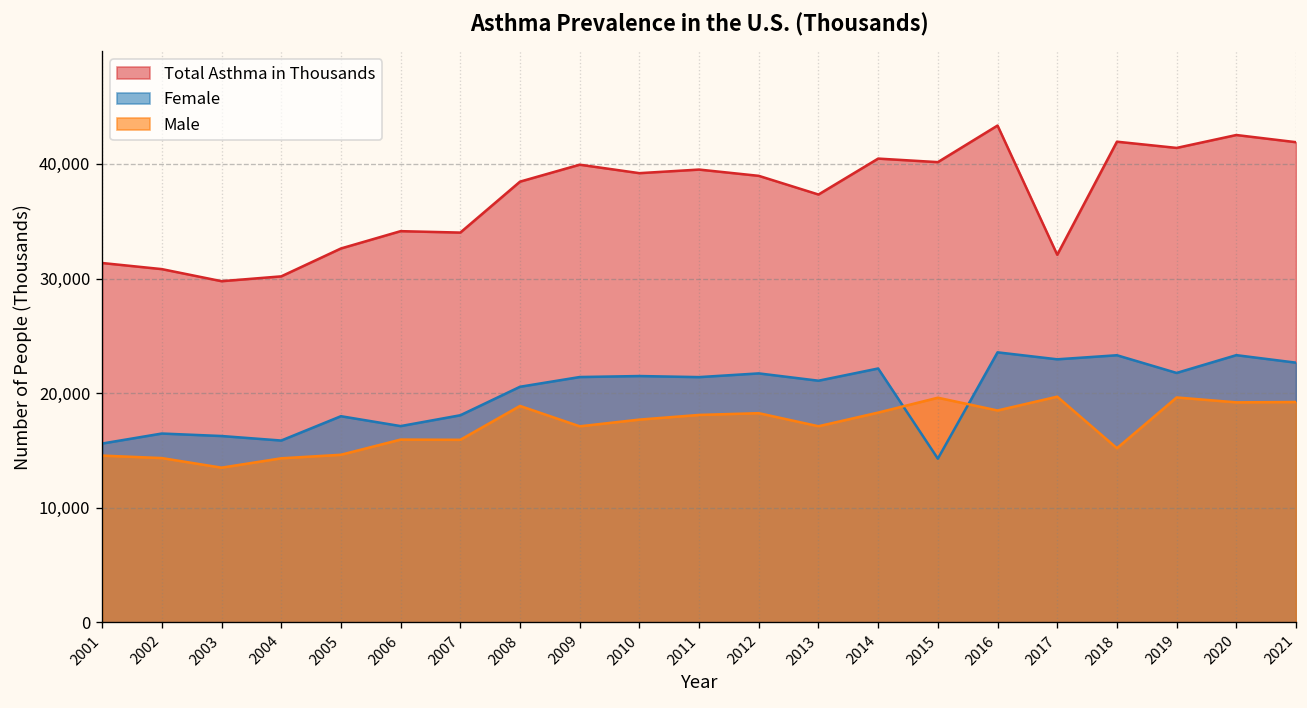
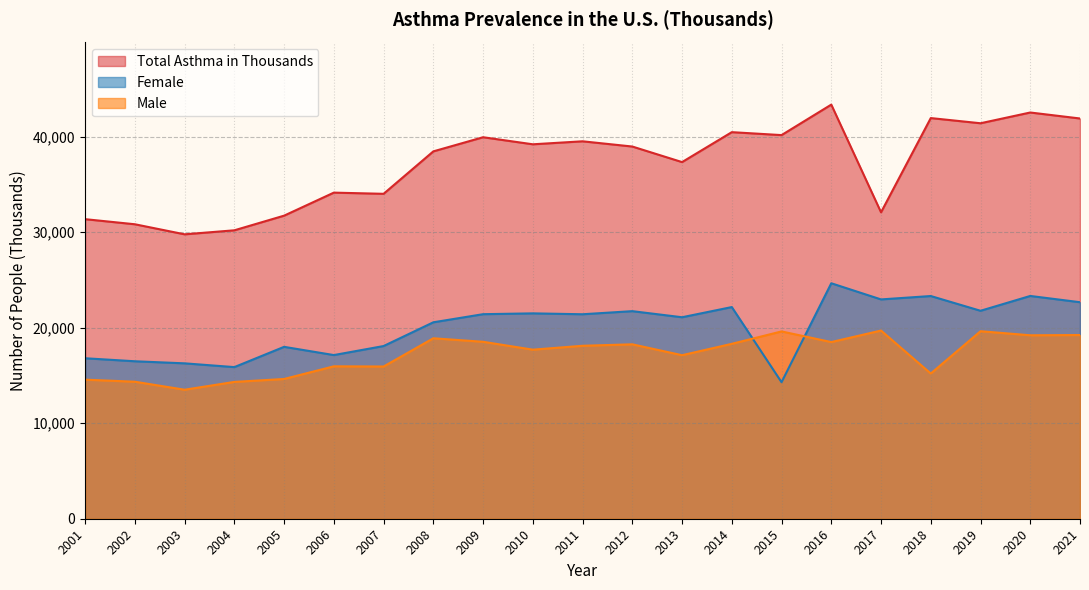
  {
    "Total Asthma in Thousands": {
      "2001": "31,000",
      "2002": "31,000",
      "2003": "30,000",
      "2004": "30,000",
-     "2005": "33,000",
+     "2005": "32,000",
      "2006": "34,000",
      "2007": "34,000",
      "2008": "38,000",
      "2009": "40,000",
      "2010": "39,000",
      "2011": "40,000",
      "2012": "39,000",
      "2013": "37,000",
      "2014": "40,000",
      "2015": "40,000",
      "2016": "43,000",
      "2017": "32,000",
      "2018": "42,000",
      "2019": "41,000",
      "2020": "43,000",
      "2021": "42,000"
    },
    "Female": {
-     "2001": "16,000",
+     "2001": "17,000",
      "2002": "16,000",
      "2003": "16,000",
      "2004": "16,000",
      "2005": "18,000",
      "2006": "17,000",
      "2007": "18,000",
      "2008": "21,000",
      "2009": "21,000",
      "2010": "21,000",
      "2011": "21,000",
      "2012": "22,000",
      "2013": "21,000",
      "2014": "22,000",
      "2015": "14,000",
-     "2016": "24,000",
+     "2016": "25,000",
      "2017": "23,000",
      "2018": "23,000",
      "2019": "22,000",
      "2020": "23,000",
      "2021": "23,000"
    },
    "Male": {
      "2001": "15,000",
      "2002": "14,000",
      "2003": "14,000",
      "2004": "14,000",
      "2005": "15,000",
      "2006": "16,000",
      "2007": "16,000",
      "2008": "19,000",
-     "2009": "17,000",
+     "2009": "19,000",
      "2010": "18,000",
      "2011": "18,000",
      "2012": "18,000",
      "2013": "17,000",
      "2014": "18,000",
      "2015": "20,000",
      "2016": "18,000",
      "2017": "20,000",
      "2018": "15,000",
      "2019": "20,000",
      "2020": "19,000",
      "2021": "19,000"
    }
  }
